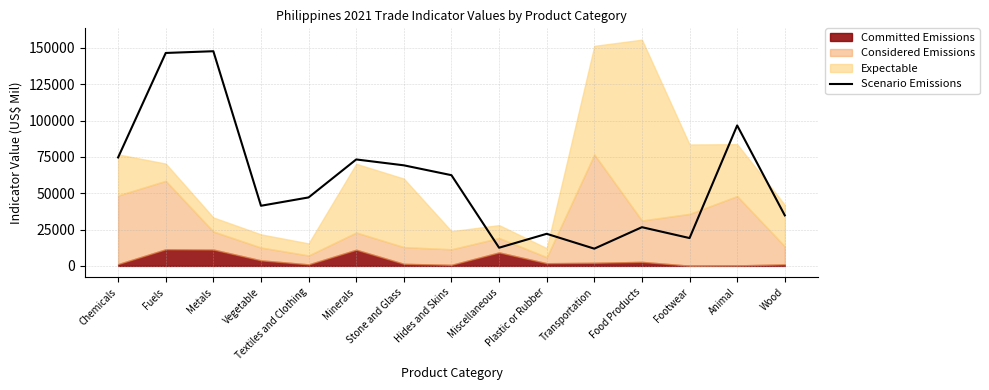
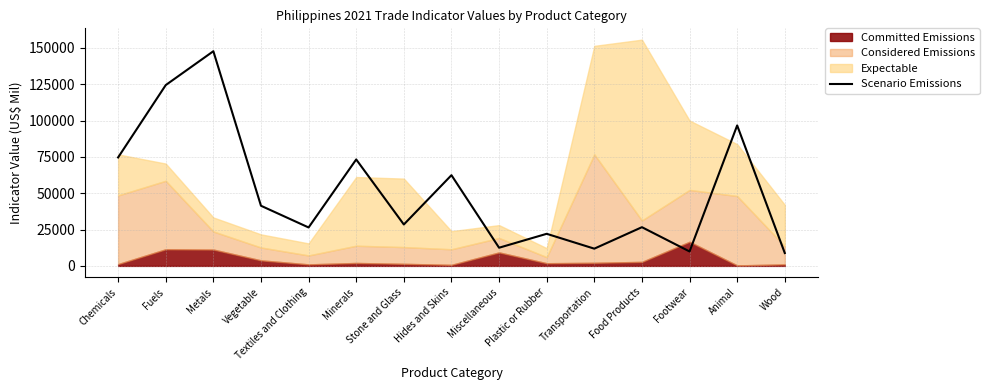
  {
    "Scenario Emissions": {
      "Chemicals": 75000,
-     "Fuels": 146000,
+     "Fuels": 124000,
      "Metals": 148000,
      "Vegetable": 41000,
-     "Textiles and Clothing": 47000,
+     "Textiles and Clothing": 26000,
      "Minerals": 73000,
-     "Stone and Glass": 69000,
+     "Stone and Glass": 28000,
      "Hides and Skins": 62000,
      "Miscellaneous": 13000,
      "Plastic or Rubber": 22000,
      "Transportation": 12000,
      "Food Products": 27000,
-     "Footwear": 19000,
+     "Footwear": 10000,
      "Animal": 97000,
-     "Wood": 35000
+     "Wood": 9000
    },
    "Committed Emissions": {
      "Fuels": 11000,
      "Metals": 11000,
      "Vegetable": 4000,
-     "Minerals": 11000,
+     "Minerals": 2000,
      "Miscellaneous": 9000,
      "Plastic or Rubber": 2000,
      "Transportation": 2000,
      "Food Products": 3000,
-     "Footwear": 0
+     "Footwear": 17000
    }
  }
